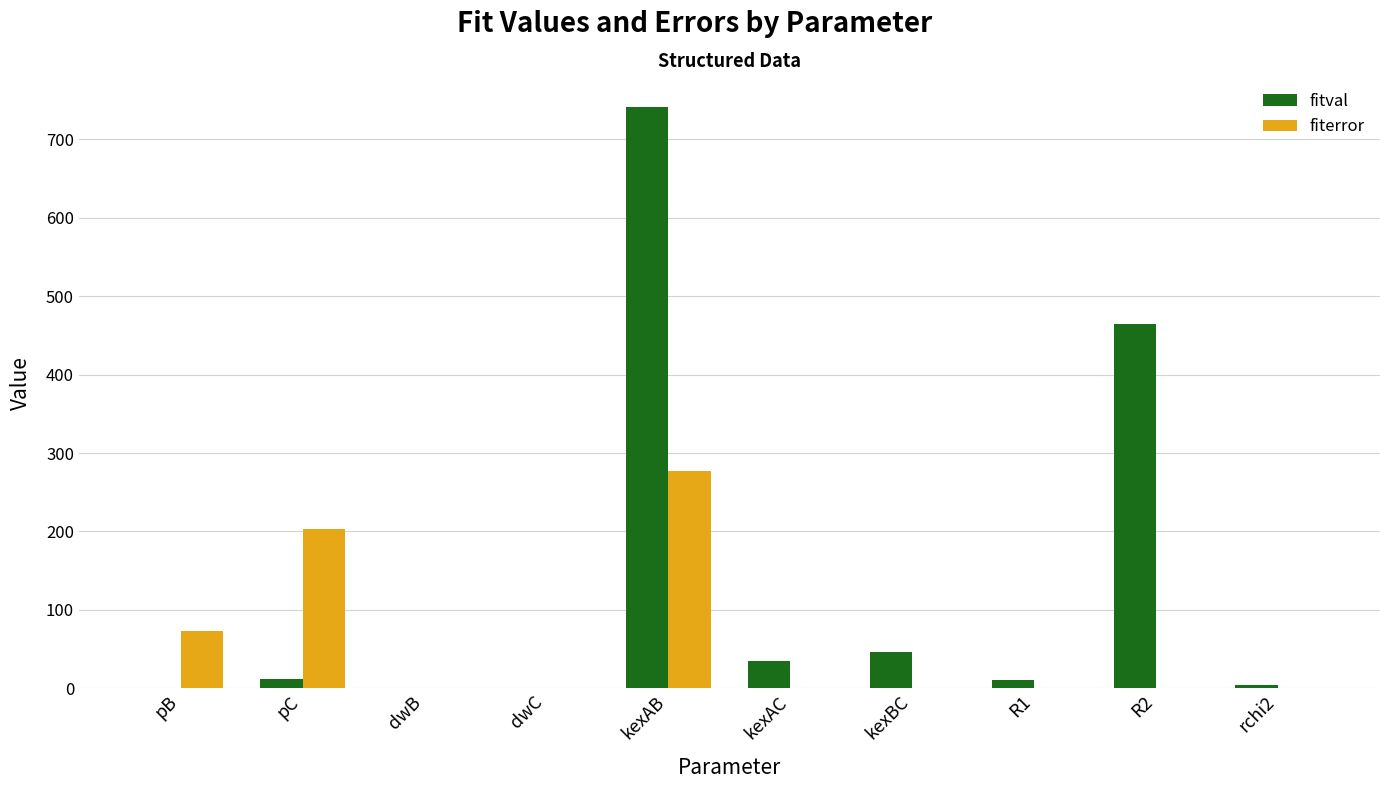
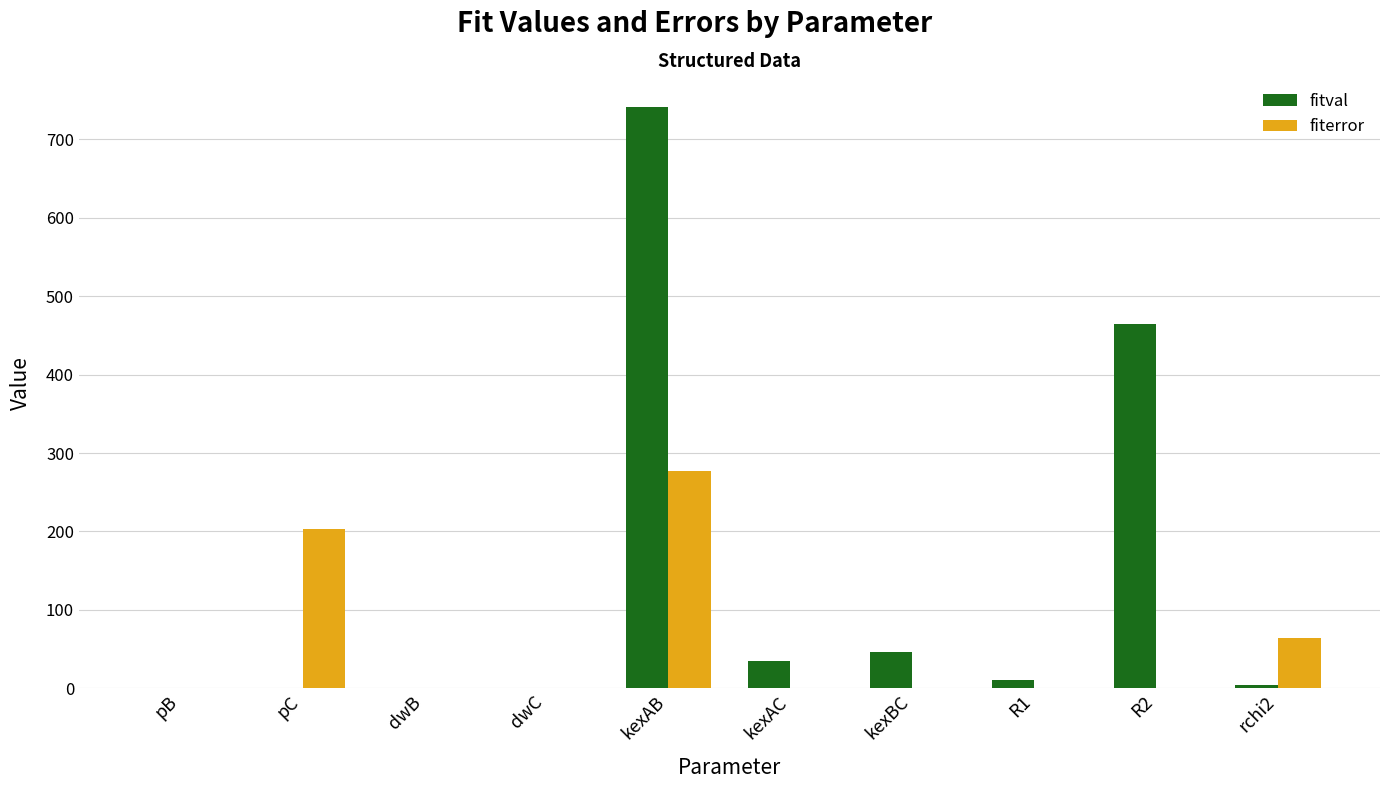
  {
    "fitval": {
-     "pC": 10,
+     "pC": 0,
      "dwC": 0,
      "kexAB": 740,
      "kexAC": 40,
      "kexBC": 50,
      "R1": 10,
      "R2": 460,
      "rchi2": 0
    },
    "fiterror": {
-     "pB": 70,
+     "pB": 0,
      "pC": 200,
      "dwC": 0,
      "kexAB": 280,
      "kexAC": 0,
      "kexBC": 0,
-     "rchi2": 0
+     "rchi2": 60
    }
  }
